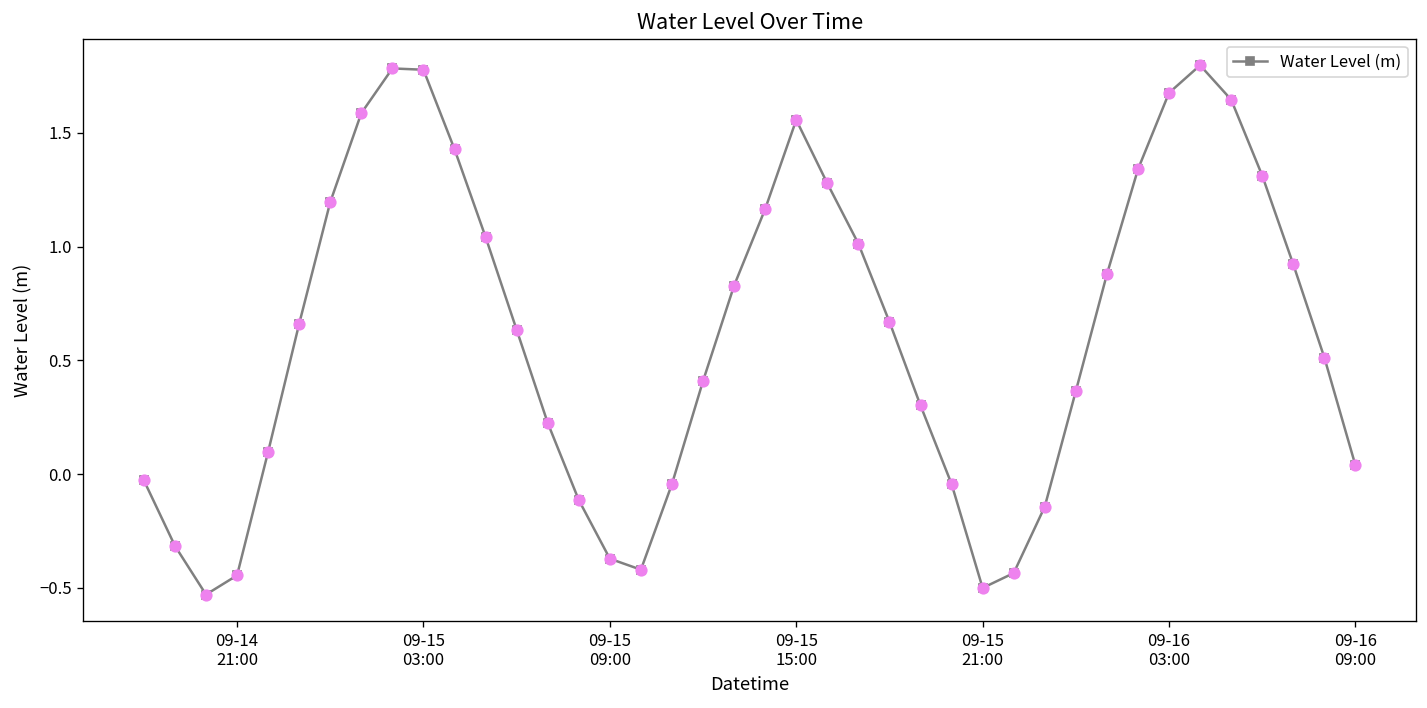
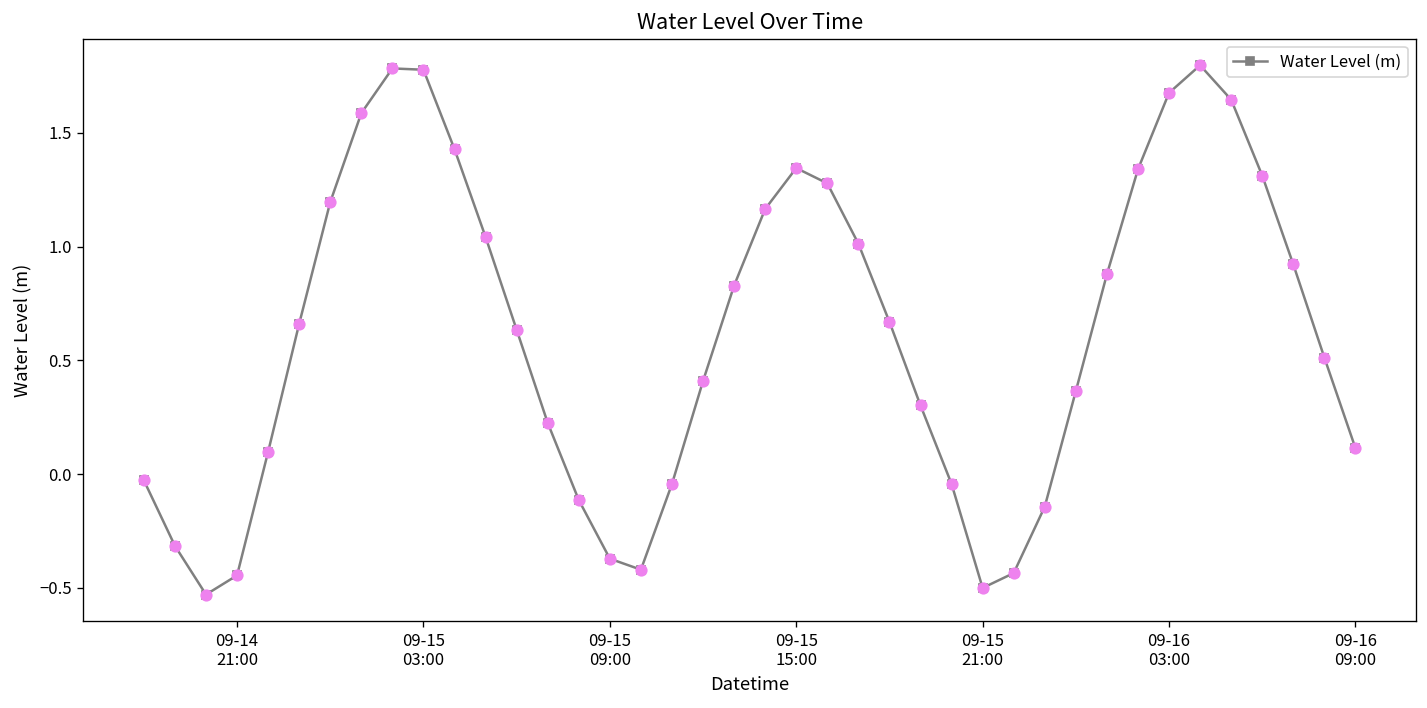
  {
    "09-14 21:00": -0.44,
    "09-15 03:00": 1.78,
    "09-15 09:00": -0.37,
-   "09-15 15:00": 1.56,
+   "09-15 15:00": 1.35,
    "09-15 21:00": -0.50,
    "09-16 03:00": 1.68,
-   "09-16 09:00": 0.04
+   "09-16 09:00": 0.11
  }
